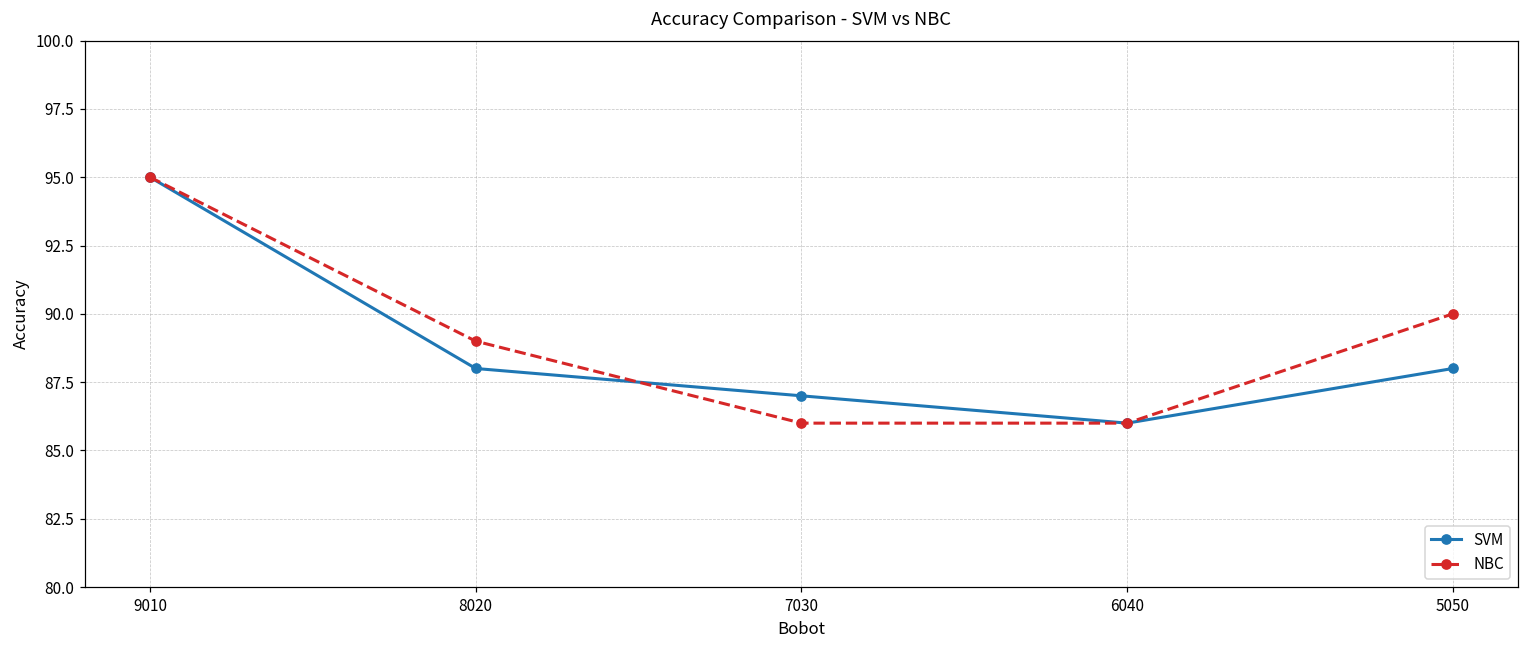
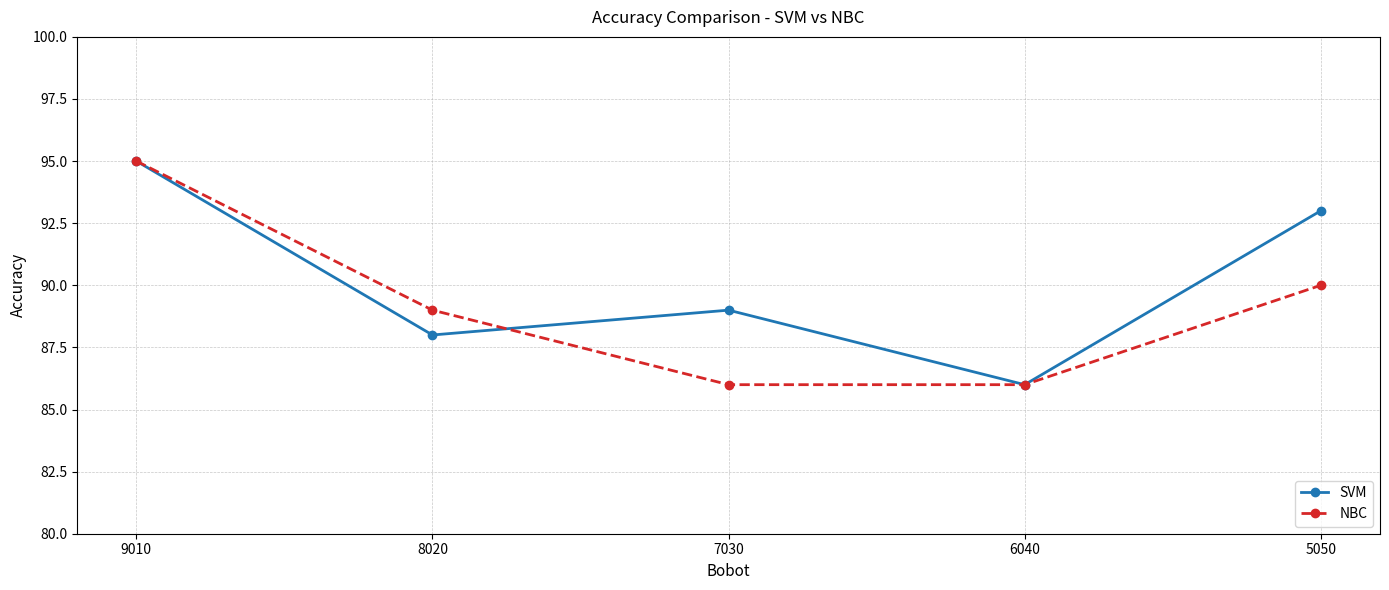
  {
    "SVM": {
      "8020": 88,
-     "7030": 87,
-     "5050": 88
+     "7030": 89,
+     "5050": 93
    },
    "NBC": {
      "8020": 89,
      "7030": 86,
      "5050": 90
    }
  }
